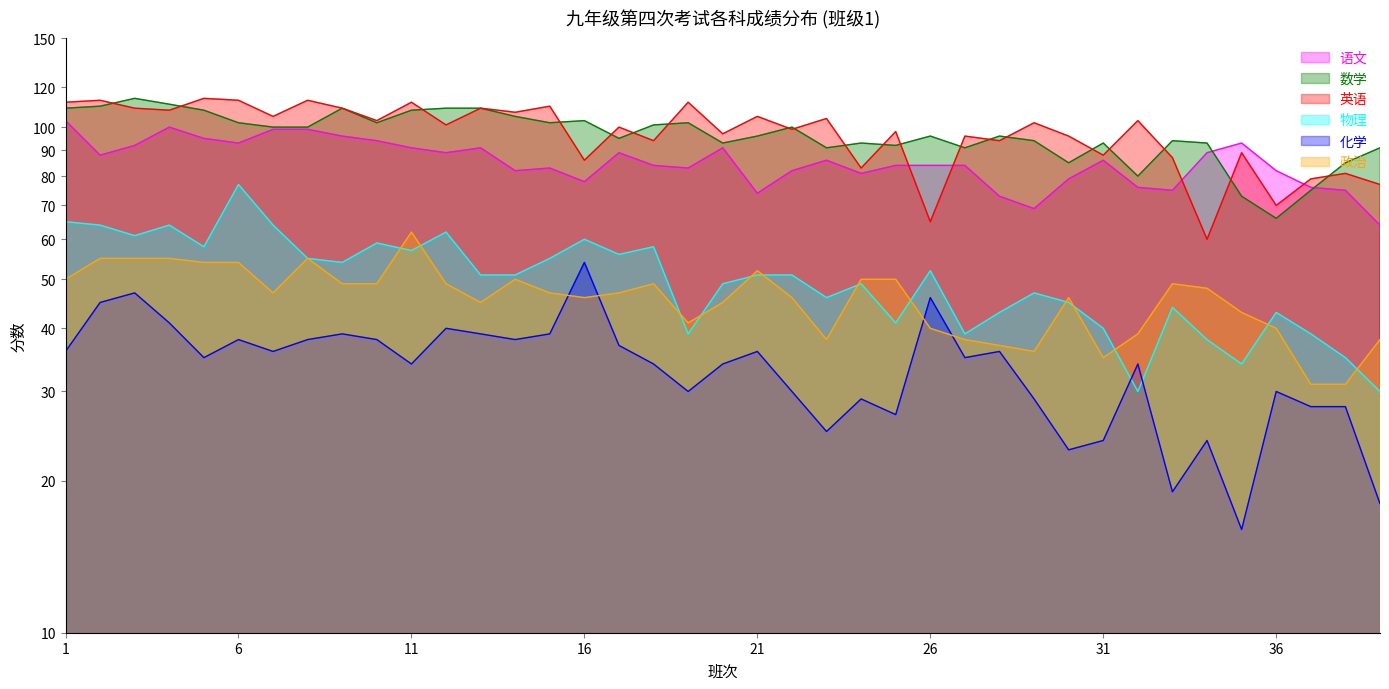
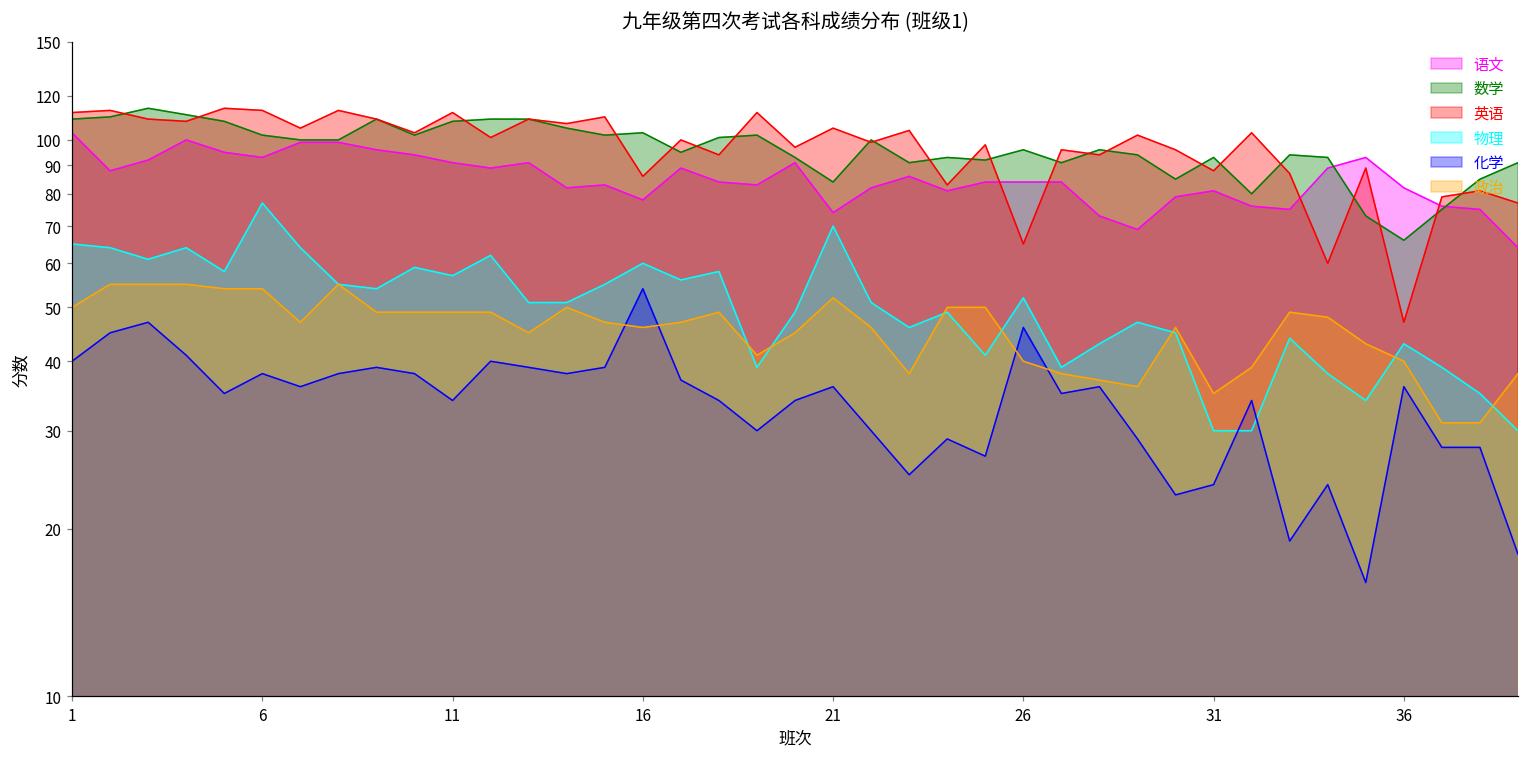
  {
    "语文": {
      "1": 103,
      "6": 93,
      "11": 91,
      "16": 78,
      "21": 74,
      "26": 84,
-     "31": 86,
+     "31": 81,
      "36": 82
    },
    "数学": {
      "1": 109,
      "6": 102,
      "11": 108,
      "16": 103,
-     "21": 96,
+     "21": 84,
      "26": 96,
      "31": 93,
      "36": 66
    },
    "英语": {
      "1": 112,
      "6": 113,
      "11": 112,
      "16": 86,
      "21": 105,
      "26": 65,
      "31": 88,
-     "36": 70
+     "36": 47
    },
    "物理": {
      "1": 65,
      "6": 77,
      "11": 57,
      "16": 60,
-     "21": 51,
+     "21": 70,
      "26": 52,
-     "31": 40,
+     "31": 30,
      "36": 43
    },
    "化学": {
-     "1": 36,
+     "1": 40,
      "6": 38,
      "11": 34,
      "16": 54,
      "21": 36,
      "26": 46,
      "31": 24,
-     "36": 30
+     "36": 36
    },
    "政治": {
      "1": 50,
      "6": 54,
-     "11": 62,
+     "11": 49,
      "16": 46,
      "21": 52,
      "26": 40,
      "31": 35,
      "36": 40
    }
  }
